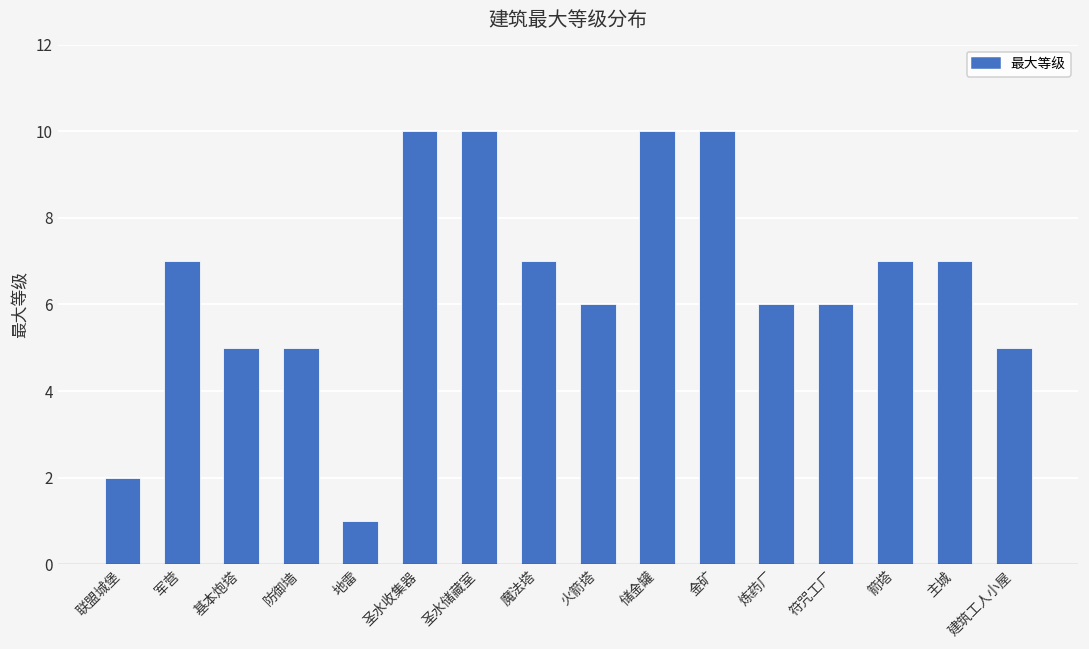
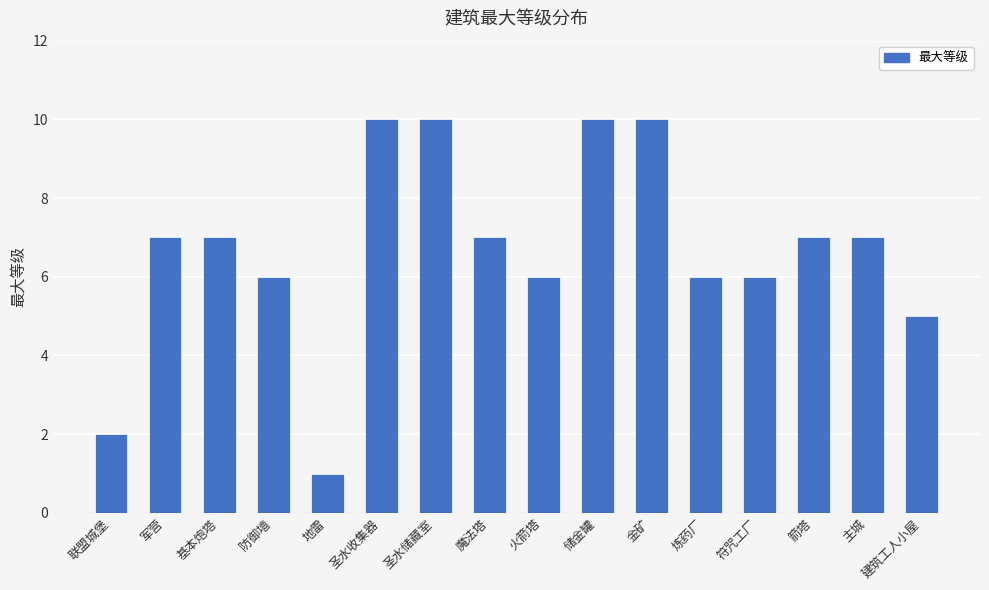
  {
    "联盟城堡": 2,
    "军营": 7,
-   "基本炮塔": 5,
-   "防御墙": 5,
+   "基本炮塔": 7,
+   "防御墙": 6,
    "地雷": 1,
    "圣水收集器": 10,
    "圣水储藏室": 10,
    "魔法塔": 7,
    "火箭塔": 6,
    "储金罐": 10,
    "金矿": 10,
    "炼药厂": 6,
    "符咒工厂": 6,
    "箭塔": 7,
    "主城": 7,
    "建筑工人小屋": 5
  }
